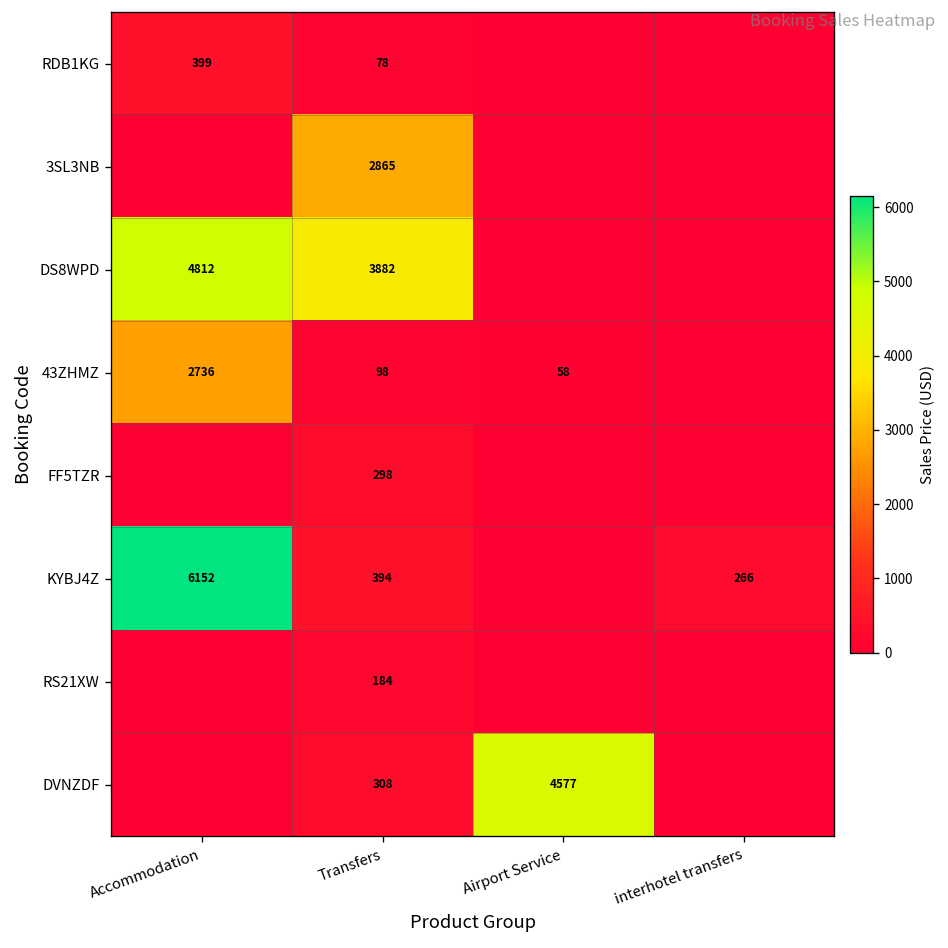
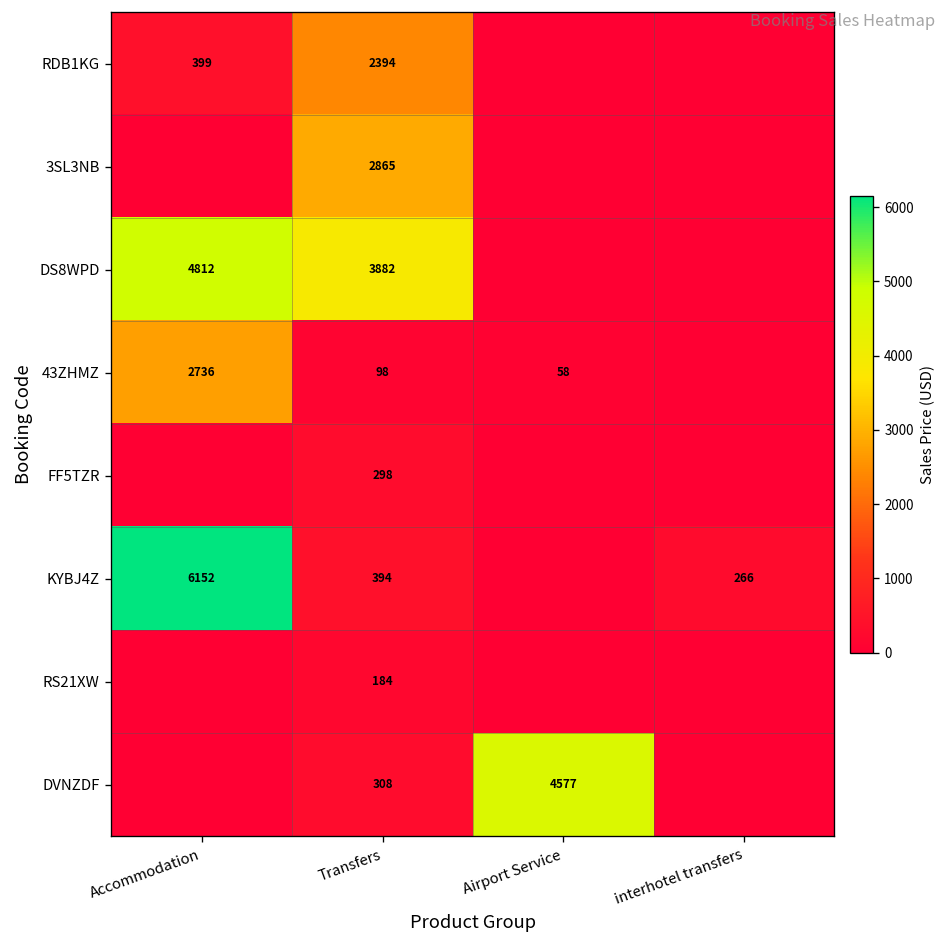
  {
    "RDB1KG": {
      "Accommodation": 399,
-     "Transfers": 78
+     "Transfers": 2394
    },
    "3SL3NB": {
      "Transfers": 2865
    },
    "DS8WPD": {
      "Accommodation": 4812,
      "Transfers": 3882
    },
    "43ZHMZ": {
      "Accommodation": 2736,
      "Transfers": 98,
      "Airport Service": 58
    },
    "FF5TZR": {
      "Transfers": 298
    },
    "KYBJ4Z": {
      "Accommodation": 6152,
      "Transfers": 394,
      "interhotel transfers": 266
    },
    "RS21XW": {
      "Transfers": 184
    },
    "DVNZDF": {
      "Transfers": 308,
      "Airport Service": 4577
    }
  }
